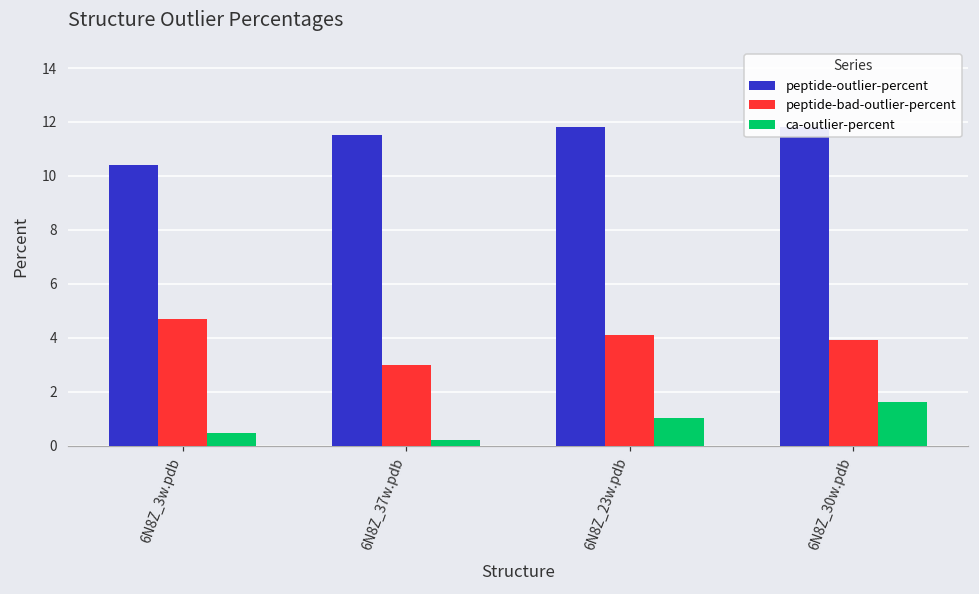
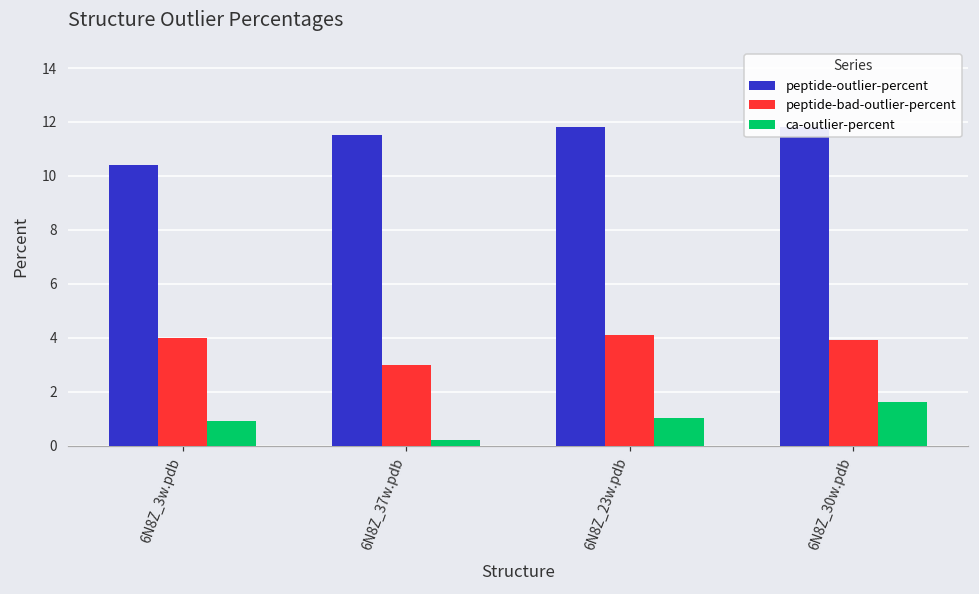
  {
    "peptide-outlier-percent": {
      "6N8Z_3w.pdb": 10.4,
      "6N8Z_37w.pdb": 11.5,
      "6N8Z_23w.pdb": 11.8
    },
    "peptide-bad-outlier-percent": {
-     "6N8Z_3w.pdb": 4.7,
+     "6N8Z_3w.pdb": 4.0,
      "6N8Z_37w.pdb": 3.0,
      "6N8Z_23w.pdb": 4.1,
      "6N8Z_30w.pdb": 3.9
    },
    "ca-outlier-percent": {
-     "6N8Z_3w.pdb": 0.5,
+     "6N8Z_3w.pdb": 0.9,
      "6N8Z_37w.pdb": 0.2,
      "6N8Z_23w.pdb": 1.0,
      "6N8Z_30w.pdb": 1.6
    }
  }
